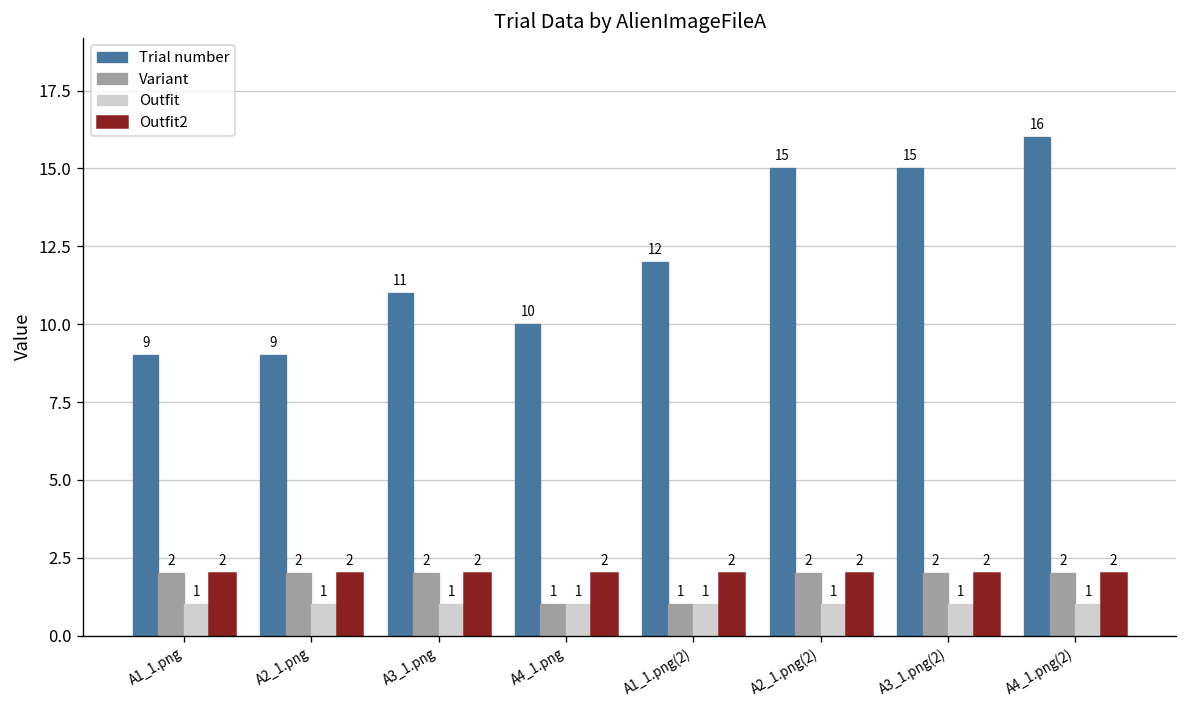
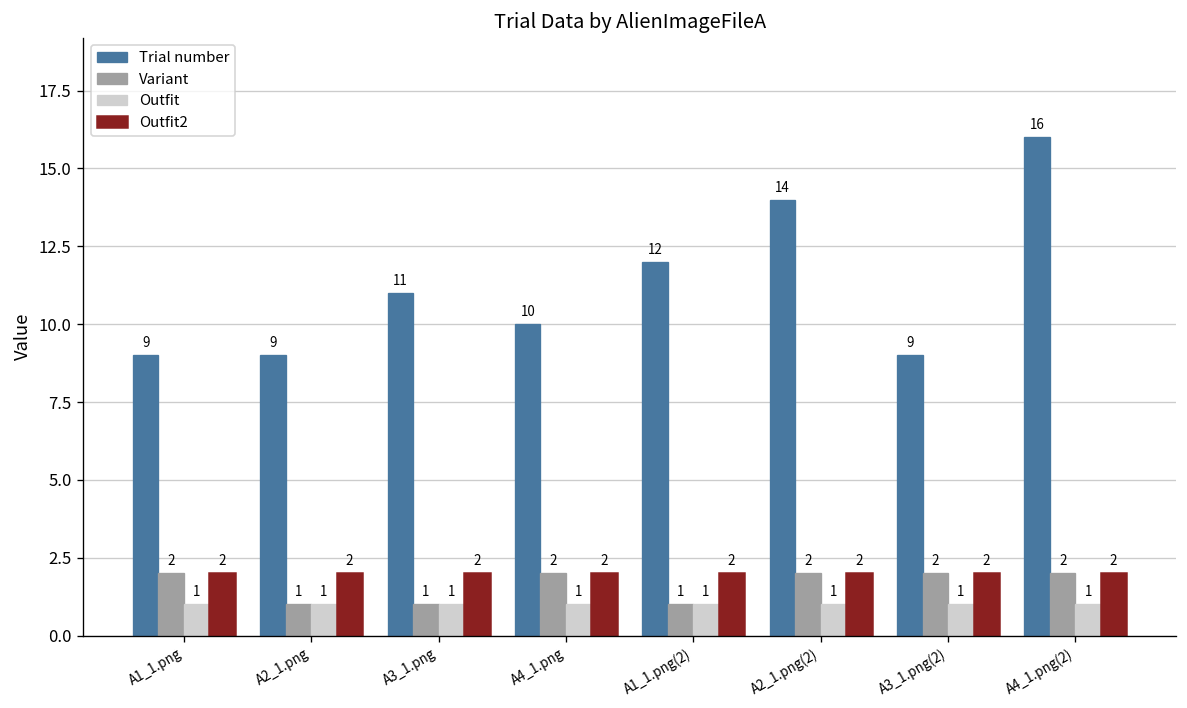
  {
    "Trial number": {
      "A1_1.png": 9,
      "A2_1.png": 9,
      "A3_1.png": 11,
      "A4_1.png": 10,
      "A1_1.png(2)": 12,
-     "A2_1.png(2)": 15,
-     "A3_1.png(2)": 15,
+     "A2_1.png(2)": 14,
+     "A3_1.png(2)": 9,
      "A4_1.png(2)": 16
    },
    "Variant": {
      "A1_1.png": 2,
-     "A2_1.png": 2,
-     "A3_1.png": 2,
-     "A4_1.png": 1,
+     "A2_1.png": 1,
+     "A3_1.png": 1,
+     "A4_1.png": 2,
      "A1_1.png(2)": 1,
      "A2_1.png(2)": 2,
      "A3_1.png(2)": 2,
      "A4_1.png(2)": 2
    },
    "Outfit": {
      "A1_1.png": 1,
      "A2_1.png": 1,
      "A3_1.png": 1,
      "A4_1.png": 1,
      "A1_1.png(2)": 1,
      "A2_1.png(2)": 1,
      "A3_1.png(2)": 1,
      "A4_1.png(2)": 1
    },
    "Outfit2": {
      "A1_1.png": 2,
      "A2_1.png": 2,
      "A3_1.png": 2,
      "A4_1.png": 2,
      "A1_1.png(2)": 2,
      "A2_1.png(2)": 2,
      "A3_1.png(2)": 2,
      "A4_1.png(2)": 2
    }
  }
